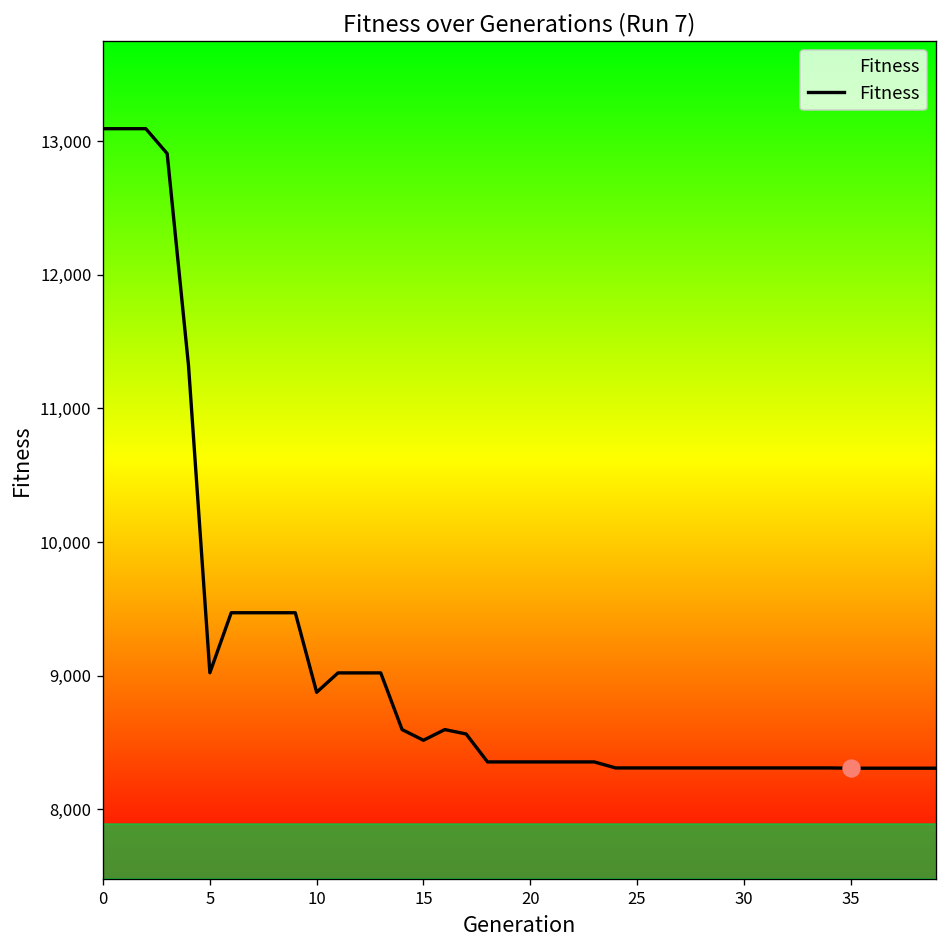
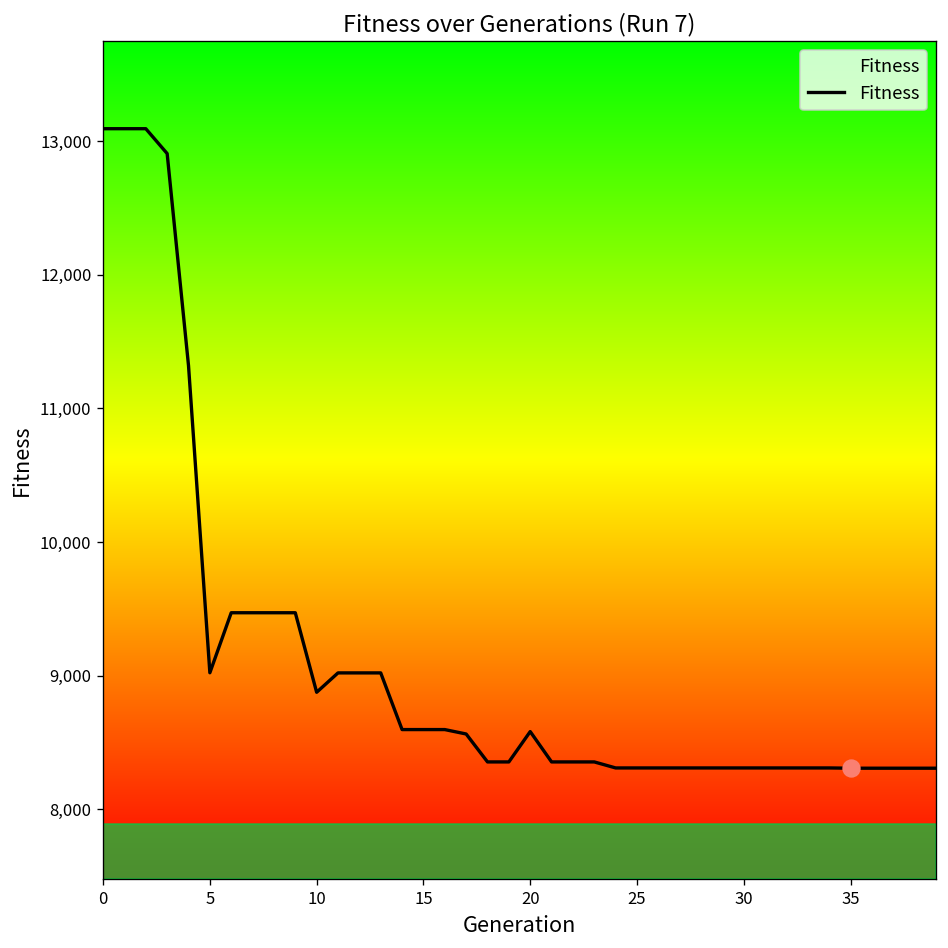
  {
    "Fitness": {
      "0": "13,090",
      "5": "9,020",
      "10": "8,880",
-     "15": "8,520",
-     "20": "8,360",
+     "15": "8,600",
+     "20": "8,580",
      "25": "8,310",
      "30": "8,310"
    }
  }
